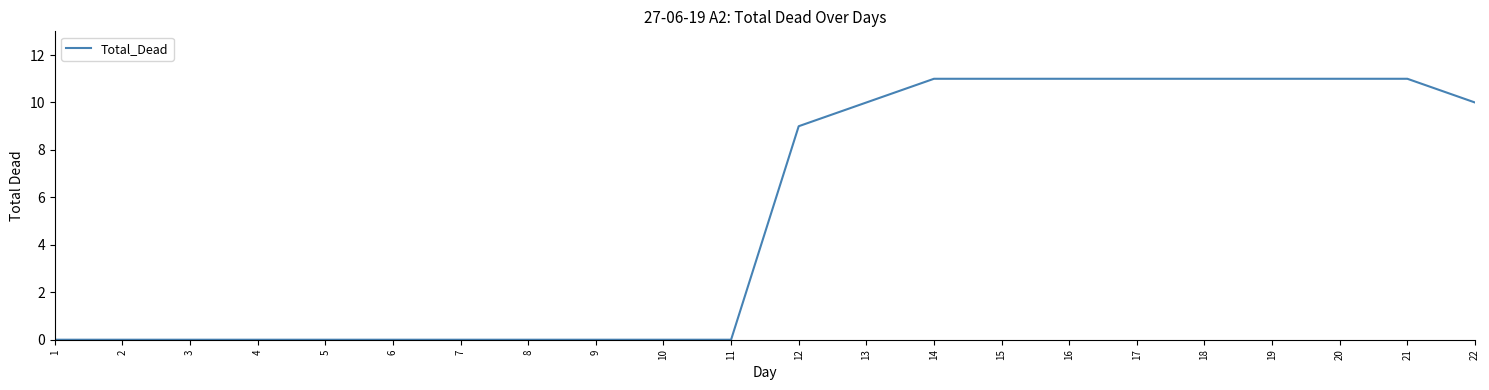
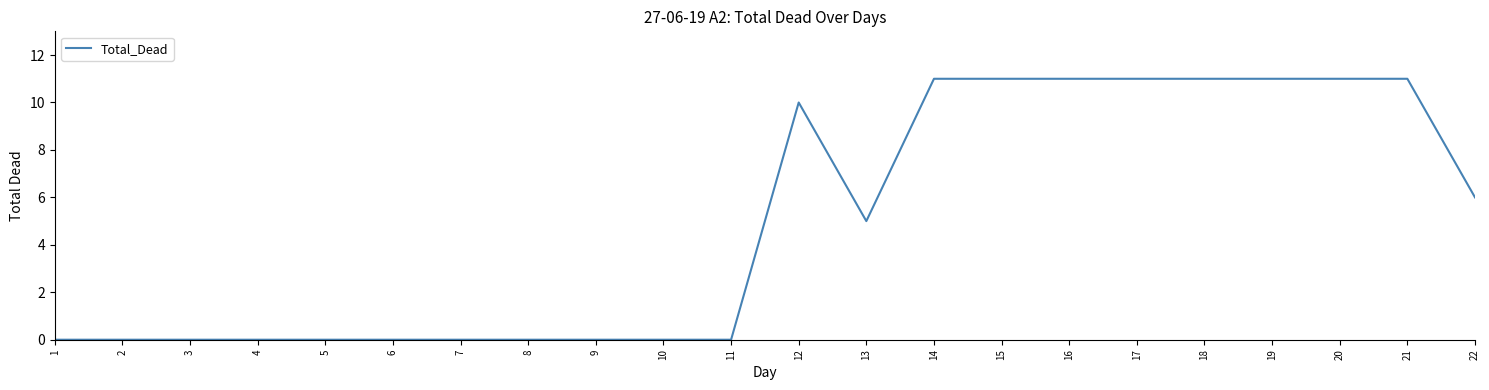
  {
    "1": 0,
    "2": 0,
    "3": 0,
    "4": 0,
    "5": 0,
    "6": 0,
    "7": 0,
    "8": 0,
    "9": 0,
    "10": 0,
    "11": 0,
-   "12": 9,
-   "13": 10,
+   "12": 10,
+   "13": 5,
    "14": 11,
    "15": 11,
    "16": 11,
    "17": 11,
    "18": 11,
    "19": 11,
    "20": 11,
    "21": 11,
-   "22": 10
+   "22": 6
  }
